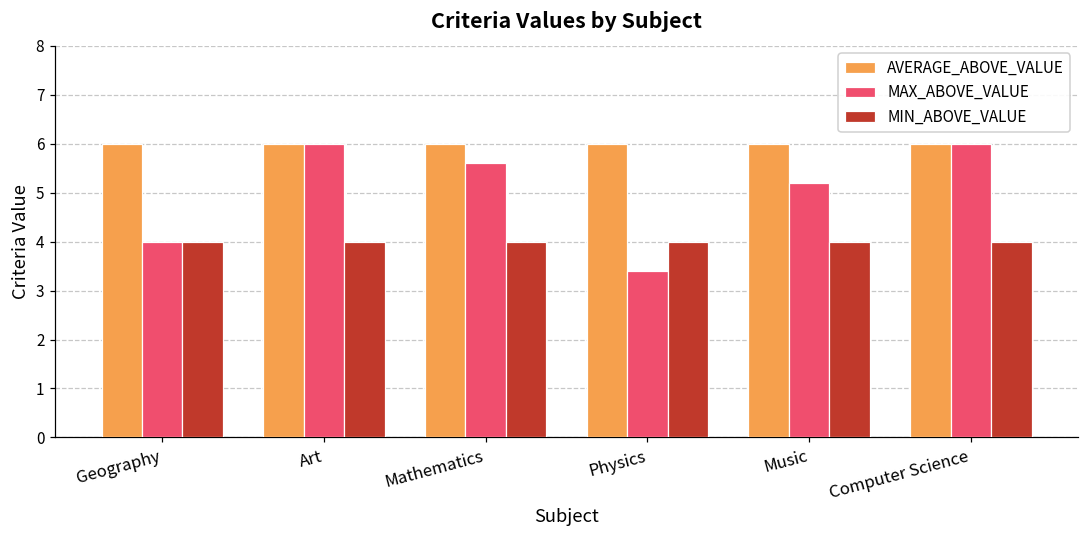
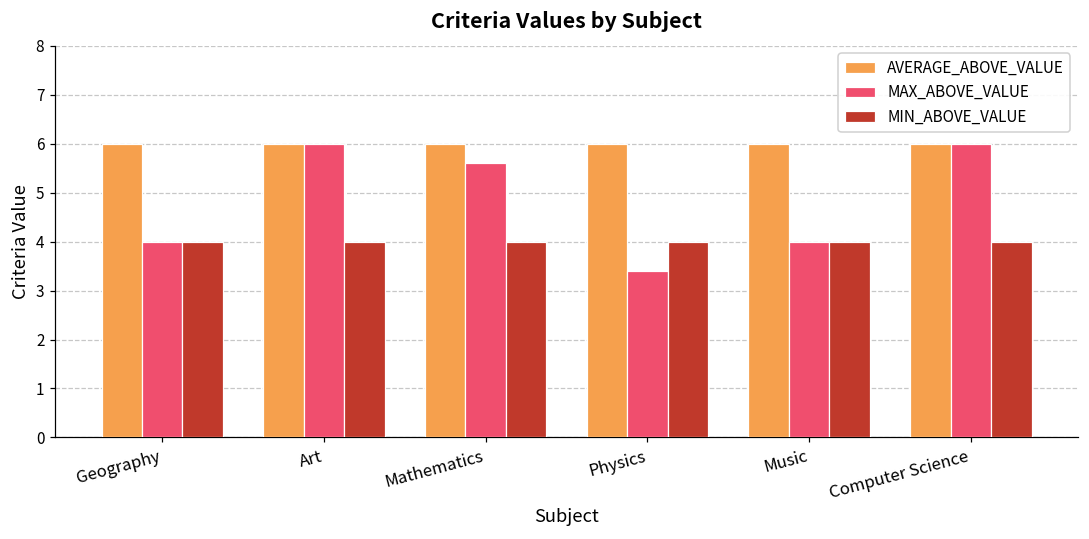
  {
    "AVERAGE_ABOVE_VALUE": {
      "Geography": 6.0,
      "Art": 6.0,
      "Mathematics": 6.0,
      "Physics": 6.0,
      "Music": 6.0,
      "Computer Science": 6.0
    },
    "MAX_ABOVE_VALUE": {
      "Geography": 4.0,
      "Art": 6.0,
      "Mathematics": 5.6,
      "Physics": 3.4,
-     "Music": 5.2,
+     "Music": 4.0,
      "Computer Science": 6.0
    },
    "MIN_ABOVE_VALUE": {
      "Geography": 4.0,
      "Art": 4.0,
      "Mathematics": 4.0,
      "Physics": 4.0,
      "Music": 4.0,
      "Computer Science": 4.0
    }
  }
